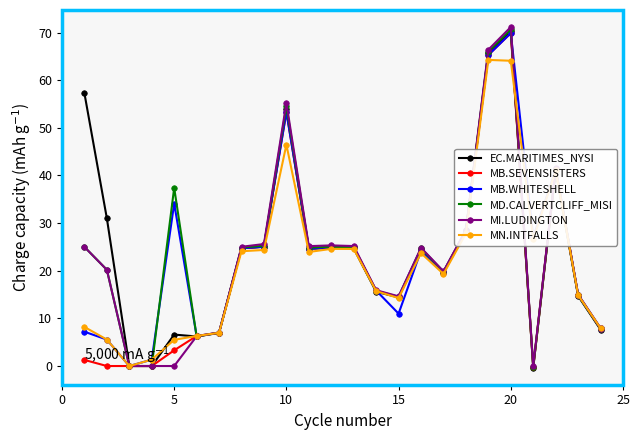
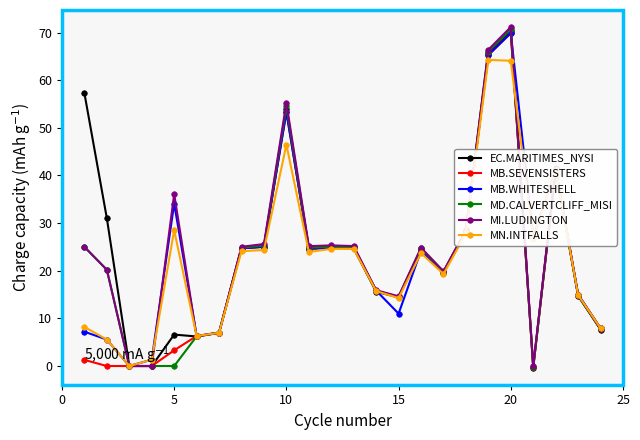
  {
    "EC.MARITIMES_NYSI": {
      "5": 7,
      "10": 54
    },
    "MB.SEVENSISTERS": {
      "5": 3
    },
    "MB.WHITESHELL": {
      "5": 34,
      "15": 11
    },
    "MD.CALVERTCLIFF_MISI": {
-     "5": 37,
+     "5": 0,
      "10": 55
    },
    "MI.LUDINGTON": {
-     "5": 0,
+     "5": 36,
      "10": 55
    },
    "MN.INTFALLS": {
-     "5": 6,
+     "5": 29,
      "10": 46,
      "20": 64
    }
  }
